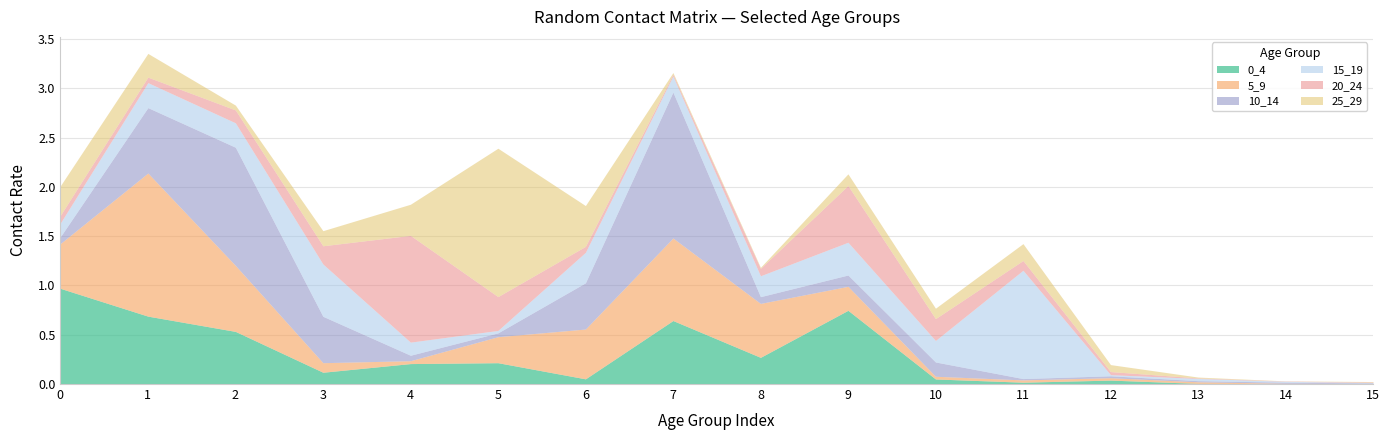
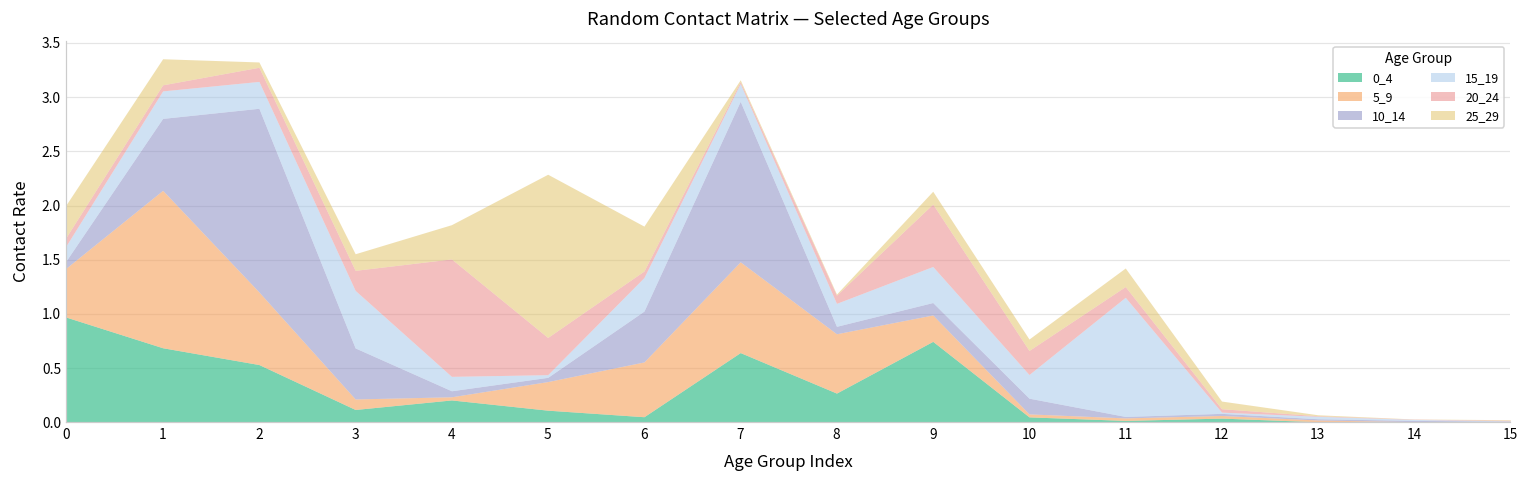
  {
    "0_4": {
      "0": 1.0,
      "1": 0.7,
      "2": 0.5,
      "3": 0.1,
      "4": 0.2,
-     "5": 0.2,
+     "5": 0.1,
      "6": 0.1,
      "7": 0.6,
      "8": 0.3,
      "9": 0.7,
      "10": 0.1
    },
    "10_14": {
      "0": 0.1,
      "1": 0.7,
-     "2": 1.2,
+     "2": 1.7,
      "3": 0.5,
      "4": 0.1,
      "6": 0.5,
      "7": 1.5,
      "8": 0.1,
      "9": 0.1,
      "10": 0.1
    },
    "15_19": {
      "0": 0.1,
      "1": 0.3,
      "2": 0.2,
      "3": 0.5,
      "4": 0.1,
      "6": 0.3,
      "8": 0.2,
      "9": 0.3,
      "10": 0.2,
      "11": 1.1
    }
  }
